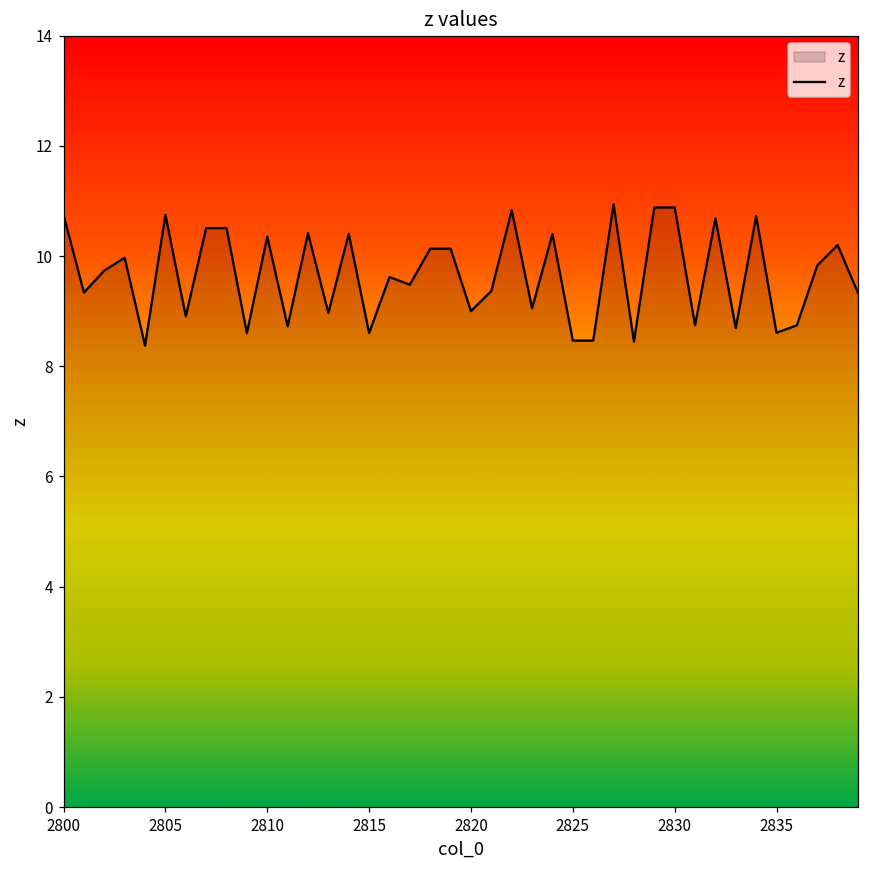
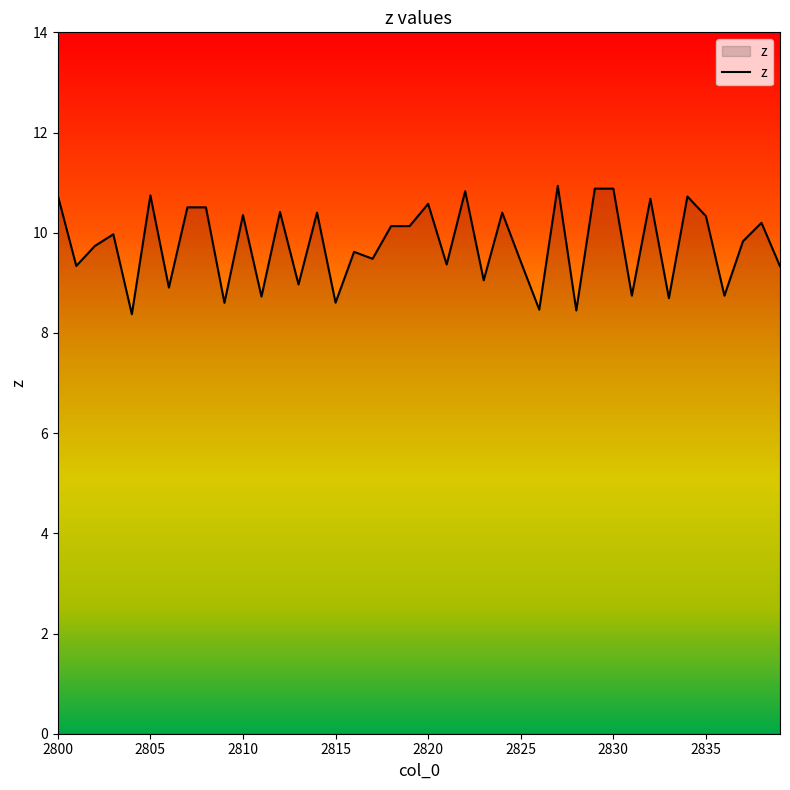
  {
    "2800": 10.7,
    "2805": 10.7,
    "2810": 10.4,
    "2815": 8.6,
-   "2820": 9.0,
-   "2825": 8.5,
+   "2820": 10.6,
+   "2825": 9.4,
    "2830": 10.9,
-   "2835": 8.6
+   "2835": 10.3
  }
